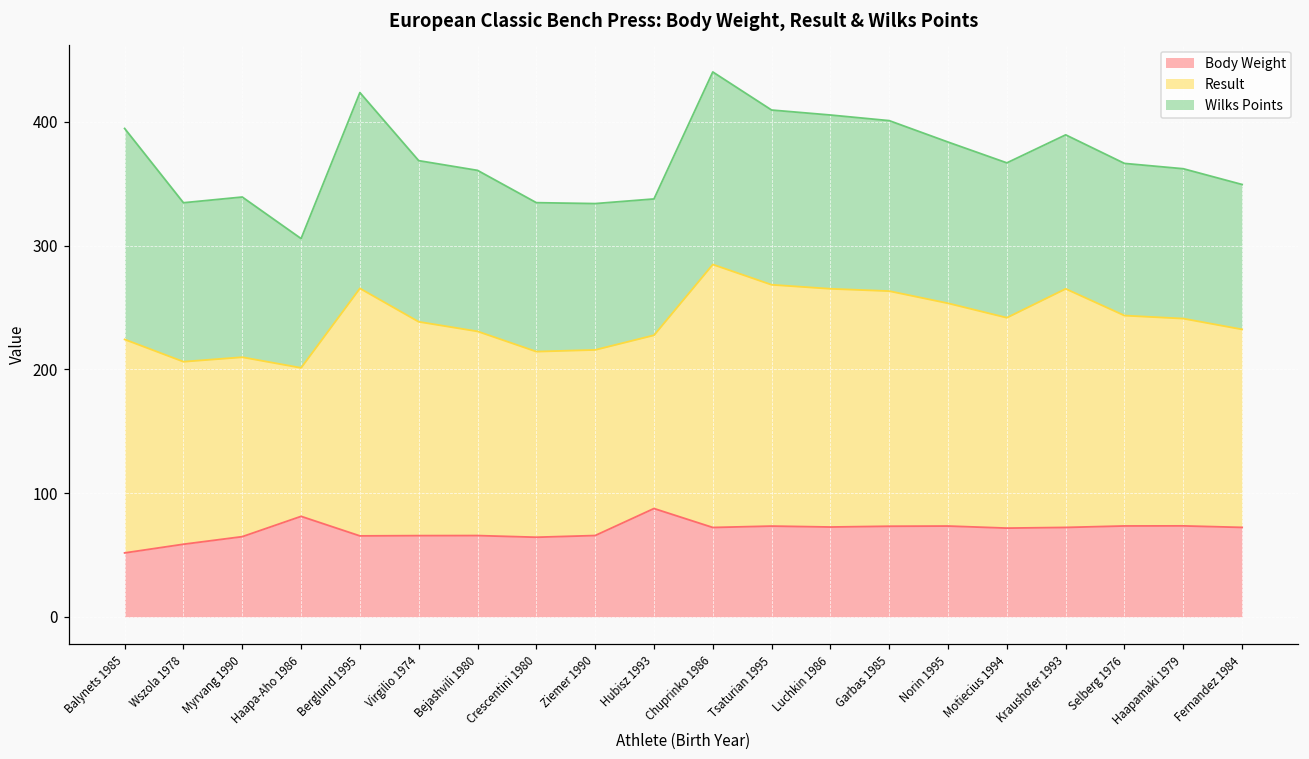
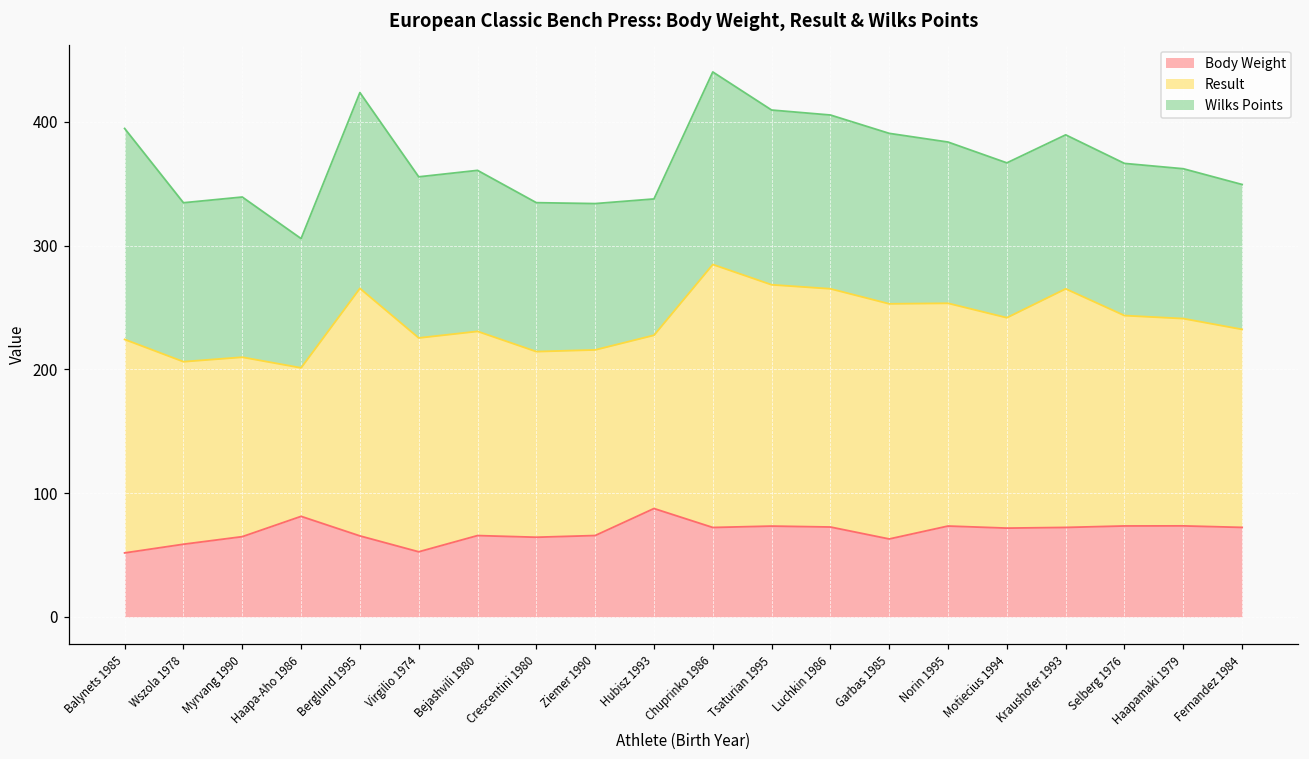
  {
    "Body Weight": {
      "Balynets 1985": 52,
      "Wszola 1978": 59,
      "Myrvang 1990": 65,
      "Haapa-Aho 1986": 81,
      "Berglund 1995": 65,
-     "Virgilio 1974": 66,
+     "Virgilio 1974": 53,
      "Bejashvili 1980": 66,
      "Crescentini 1980": 64,
      "Ziemer 1990": 66,
      "Hubisz 1993": 88,
      "Chuprinko 1986": 72,
      "Tsaturian 1995": 73,
      "Luchkin 1986": 73,
-     "Garbas 1985": 73,
+     "Garbas 1985": 63,
      "Norin 1995": 73,
      "Motiecius 1994": 72,
      "Kraushofer 1993": 72,
      "Selberg 1976": 73,
      "Haapamaki 1979": 74,
      "Fernandez 1984": 72
    },
    "Result": {
      "Balynets 1985": 173,
      "Wszola 1978": 148,
      "Myrvang 1990": 145,
      "Haapa-Aho 1986": 120,
      "Berglund 1995": 200,
      "Virgilio 1974": 173,
      "Bejashvili 1980": 165,
      "Crescentini 1980": 150,
      "Ziemer 1990": 150,
      "Hubisz 1993": 140,
      "Chuprinko 1986": 213,
      "Tsaturian 1995": 195,
      "Luchkin 1986": 193,
      "Garbas 1985": 190,
      "Norin 1995": 180,
      "Motiecius 1994": 170,
      "Kraushofer 1993": 193,
      "Selberg 1976": 170,
      "Haapamaki 1979": 168,
      "Fernandez 1984": 160
    },
    "Wilks Points": {
      "Balynets 1985": 170,
      "Wszola 1978": 128,
      "Myrvang 1990": 129,
      "Haapa-Aho 1986": 104,
      "Berglund 1995": 158,
      "Virgilio 1974": 130,
      "Bejashvili 1980": 130,
      "Crescentini 1980": 120,
      "Ziemer 1990": 118,
      "Hubisz 1993": 110,
      "Chuprinko 1986": 156,
      "Tsaturian 1995": 141,
      "Luchkin 1986": 140,
      "Garbas 1985": 138,
      "Norin 1995": 130,
      "Motiecius 1994": 125,
      "Kraushofer 1993": 124,
      "Selberg 1976": 123,
      "Haapamaki 1979": 121,
      "Fernandez 1984": 117
    }
  }
